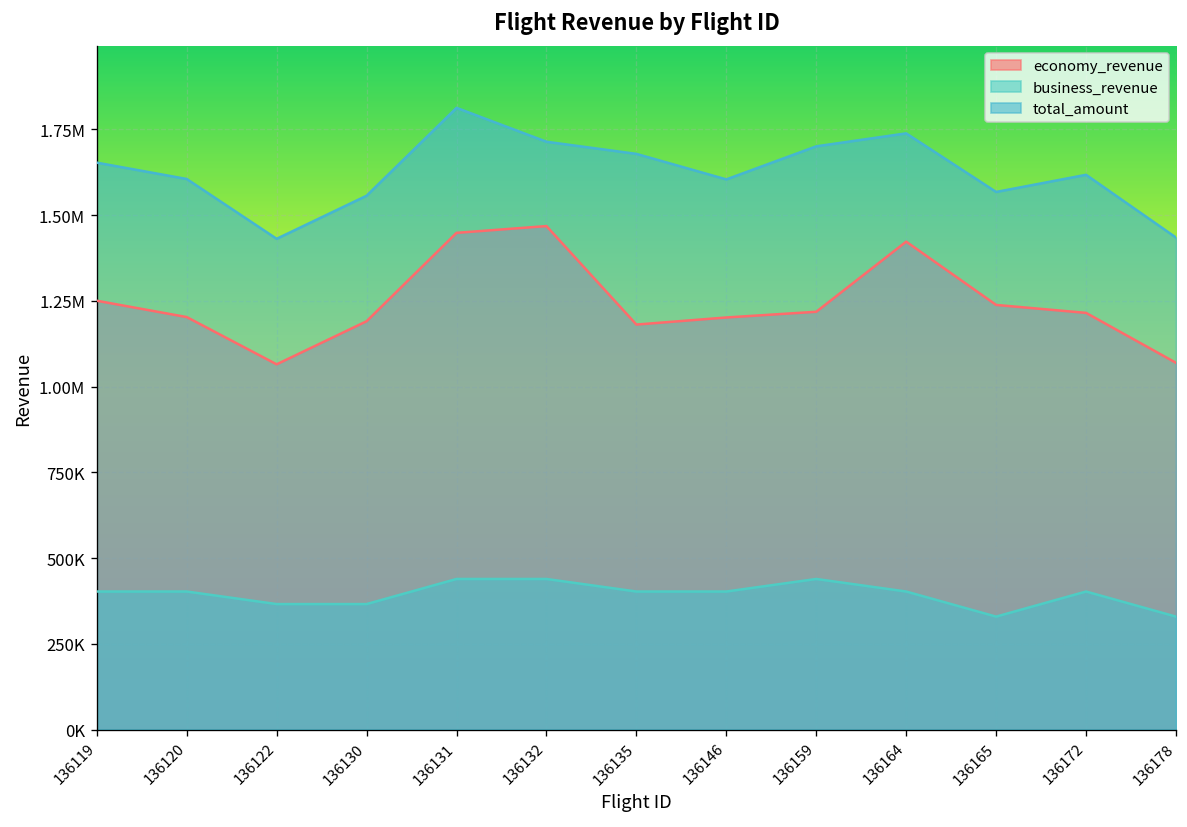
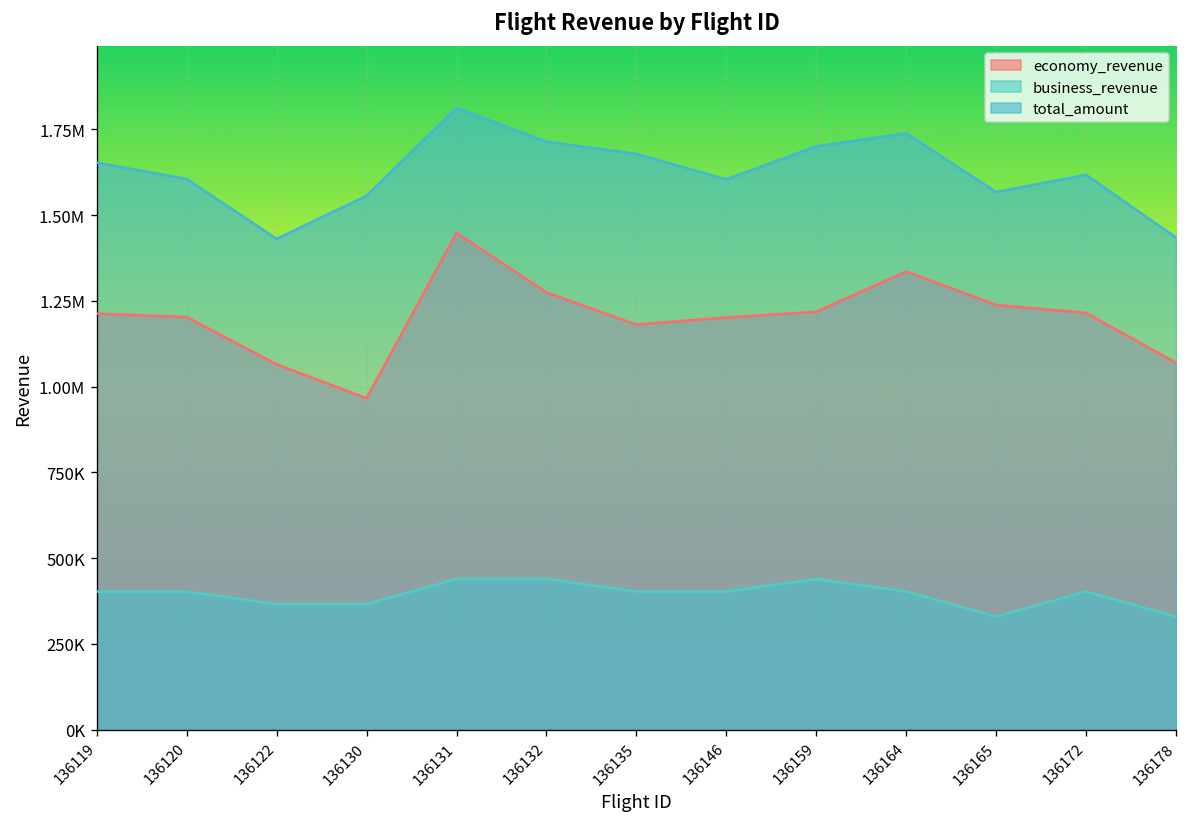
  {
    "economy_revenue": {
-     "136119": 1250000,
+     "136119": 1210000,
      "136120": 1200000,
      "136122": 1070000,
-     "136130": 1190000,
+     "136130": 970000,
      "136131": 1450000,
-     "136132": 1470000,
+     "136132": 1270000,
      "136135": 1180000,
      "136146": 1200000,
      "136159": 1220000,
-     "136164": 1420000,
+     "136164": 1340000,
      "136165": 1240000,
      "136172": 1220000,
      "136178": 1070000
    }
  }
